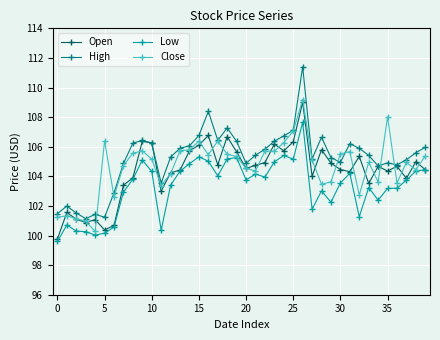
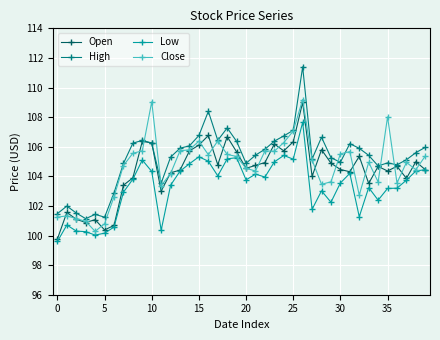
  {
    "Close": {
      "0": 101.2,
-     "5": 106.4,
-     "10": 105.2,
+     "5": 100.8,
+     "10": 109.0,
      "15": 106.4,
      "30": 105.5,
      "35": 108.0
    }
  }
